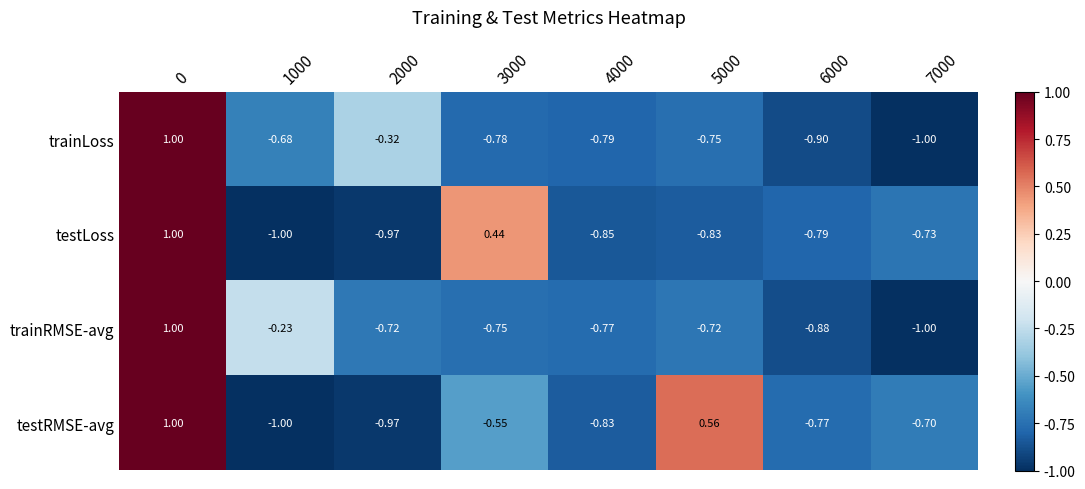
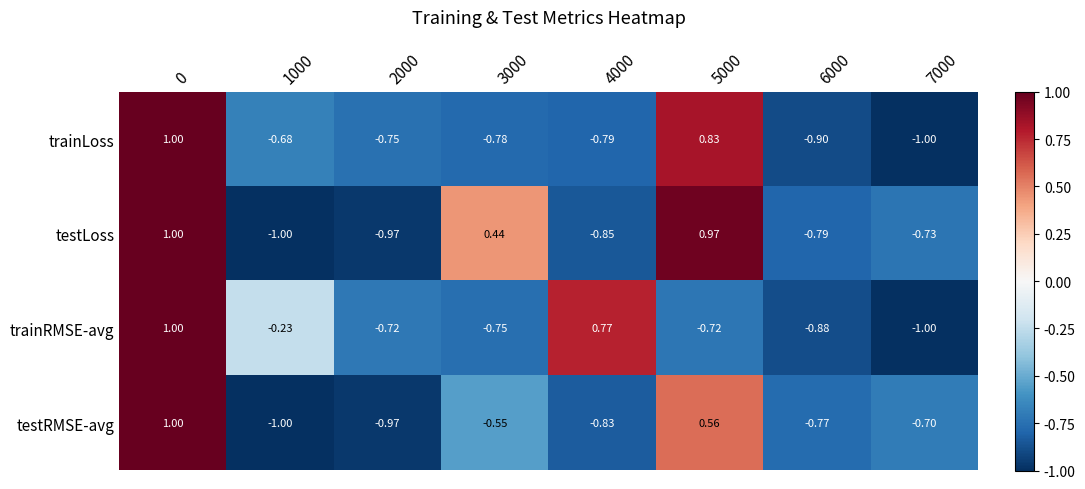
  {
    "trainLoss": {
      "0": 1.00,
      "1000": -0.68,
-     "2000": -0.32,
+     "2000": -0.75,
      "3000": -0.78,
      "4000": -0.79,
-     "5000": -0.75,
+     "5000": 0.83,
      "6000": -0.90,
      "7000": -1.00
    },
    "testLoss": {
      "0": 1.00,
      "1000": -1.00,
      "2000": -0.97,
      "3000": 0.44,
      "4000": -0.85,
-     "5000": -0.83,
+     "5000": 0.97,
      "6000": -0.79,
      "7000": -0.73
    },
    "trainRMSE-avg": {
      "0": 1.00,
      "1000": -0.23,
      "2000": -0.72,
      "3000": -0.75,
-     "4000": -0.77,
+     "4000": 0.77,
      "5000": -0.72,
      "6000": -0.88,
      "7000": -1.00
    },
    "testRMSE-avg": {
      "0": 1.00,
      "1000": -1.00,
      "2000": -0.97,
      "3000": -0.55,
      "4000": -0.83,
      "5000": 0.56,
      "6000": -0.77,
      "7000": -0.70
    }
  }
